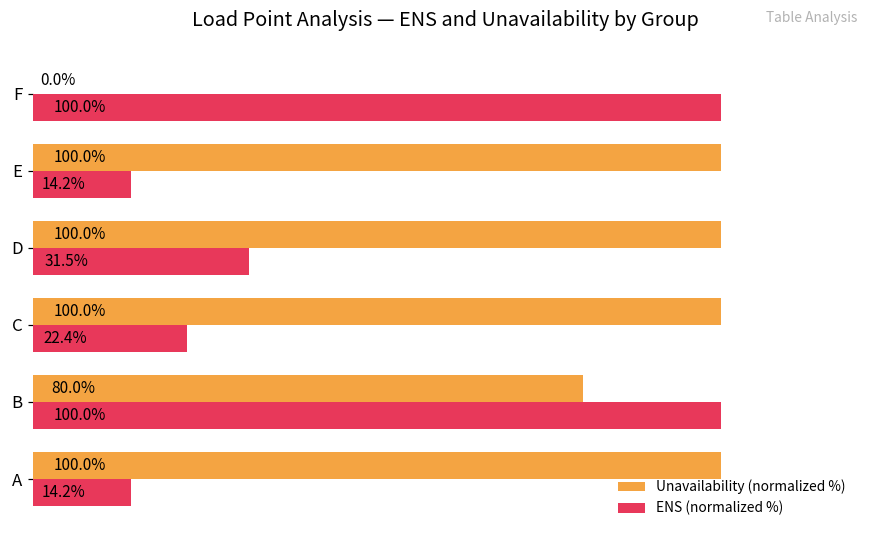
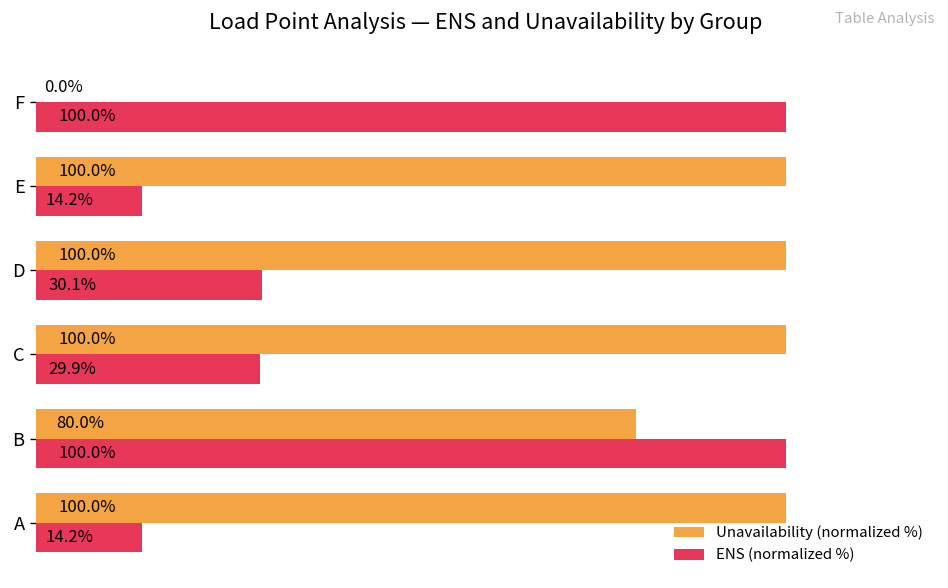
  {
    "Unavailability (normalized %)": {
      "F": "0.0%",
      "E": "100.0%",
      "D": "100.0%",
      "C": "100.0%",
      "B": "80.0%",
      "A": "100.0%"
    },
    "ENS (normalized %)": {
      "F": "100.0%",
      "E": "14.2%",
-     "D": "31.5%",
-     "C": "22.4%",
+     "D": "30.1%",
+     "C": "29.9%",
      "B": "100.0%",
      "A": "14.2%"
    }
  }
